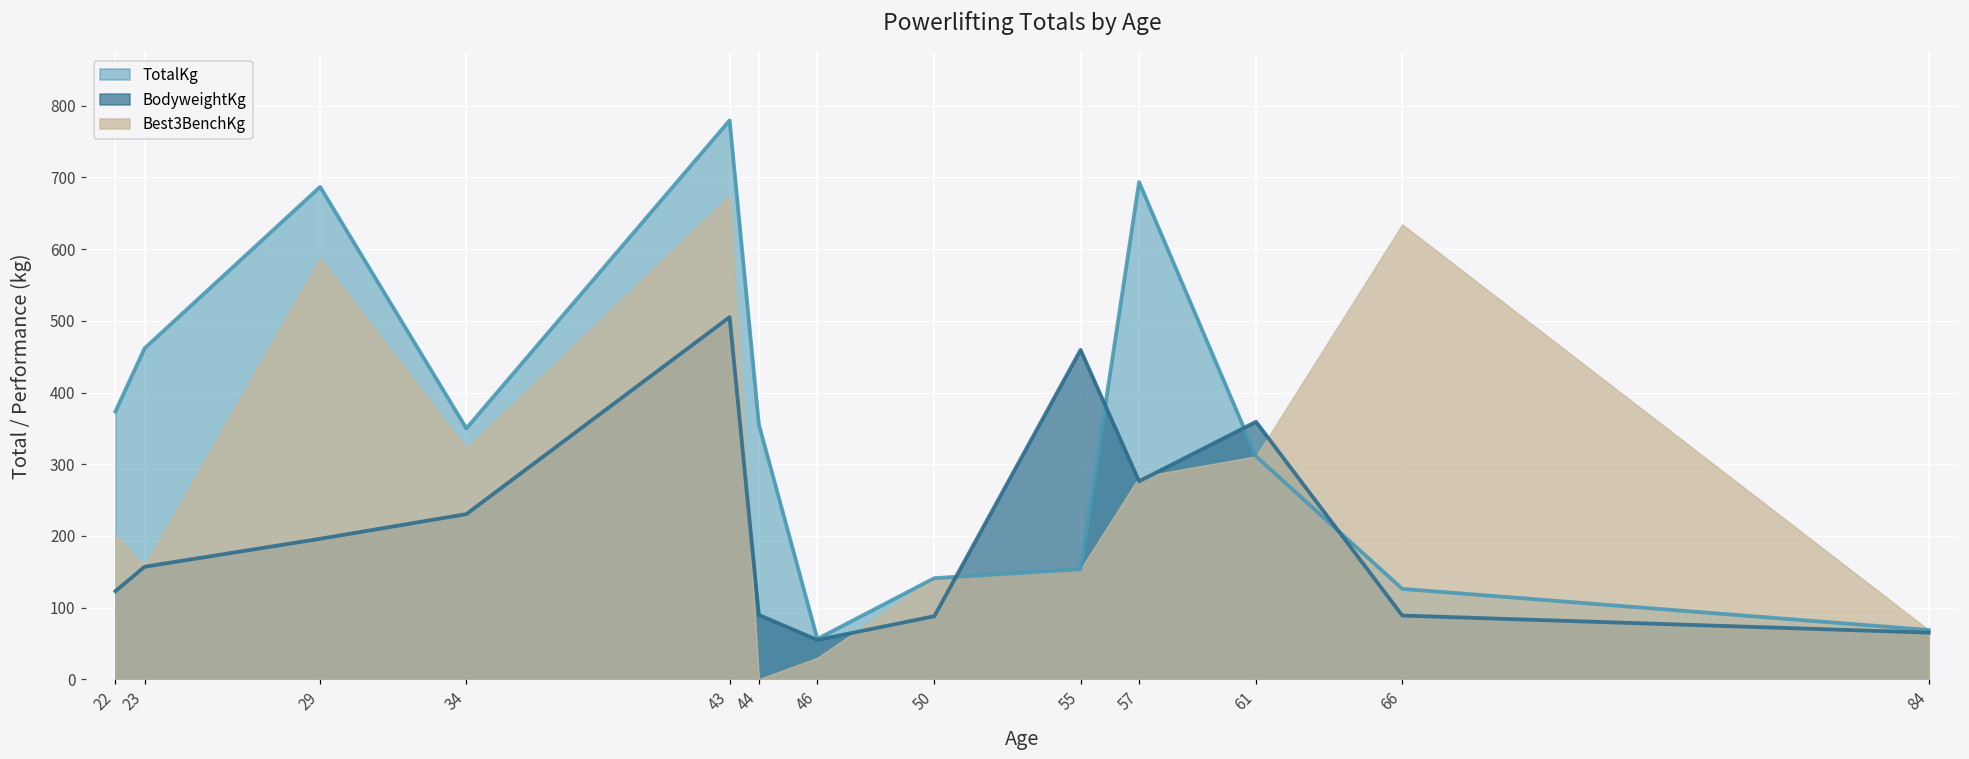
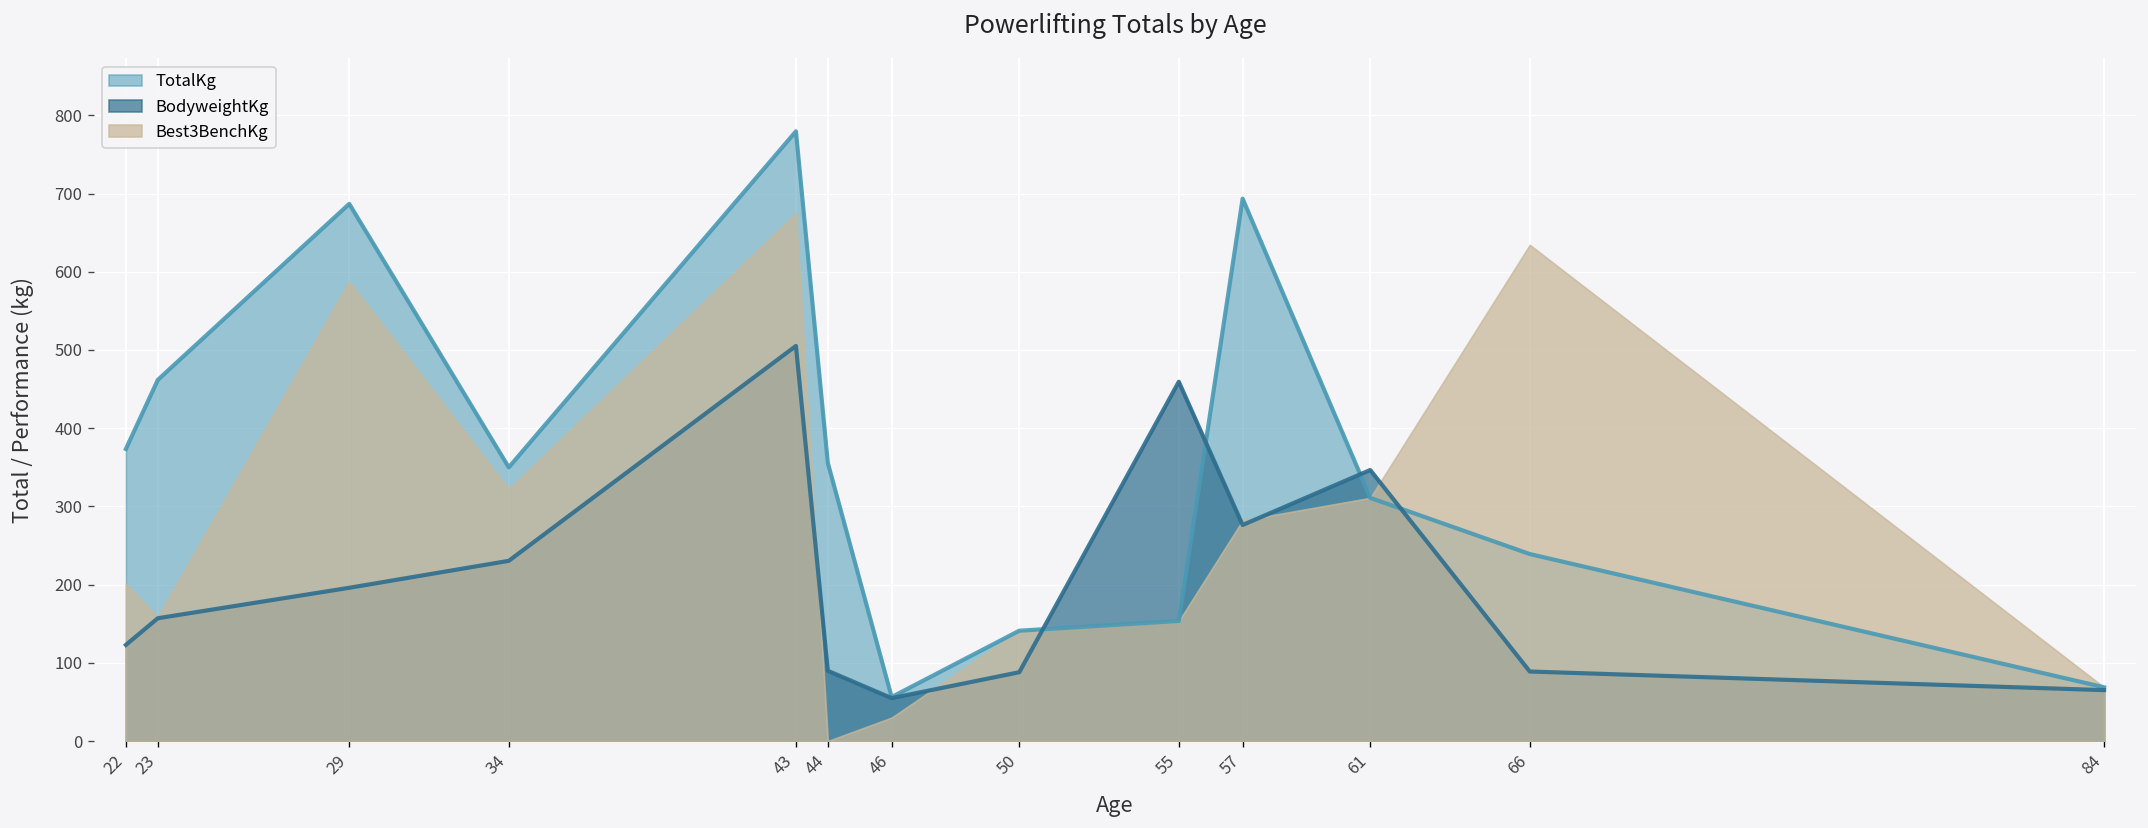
  {
    "TotalKg": {
      "22": 370,
      "23": 460,
      "29": 690,
      "34": 350,
      "43": 780,
      "44": 360,
      "57": 690,
-     "66": 130
+     "66": 240
    },
    "BodyweightKg": {
      "22": 120,
      "29": 200,
      "34": 230,
      "43": 510,
      "44": 90,
      "50": 90,
      "55": 460,
      "57": 280,
-     "61": 360,
+     "61": 350,
      "66": 90
    },
    "Best3BenchKg": {
      "22": 200,
      "29": 590,
      "34": 320,
      "43": 670,
      "44": 0,
      "46": 30,
      "57": 280,
      "66": 630
    }
  }
